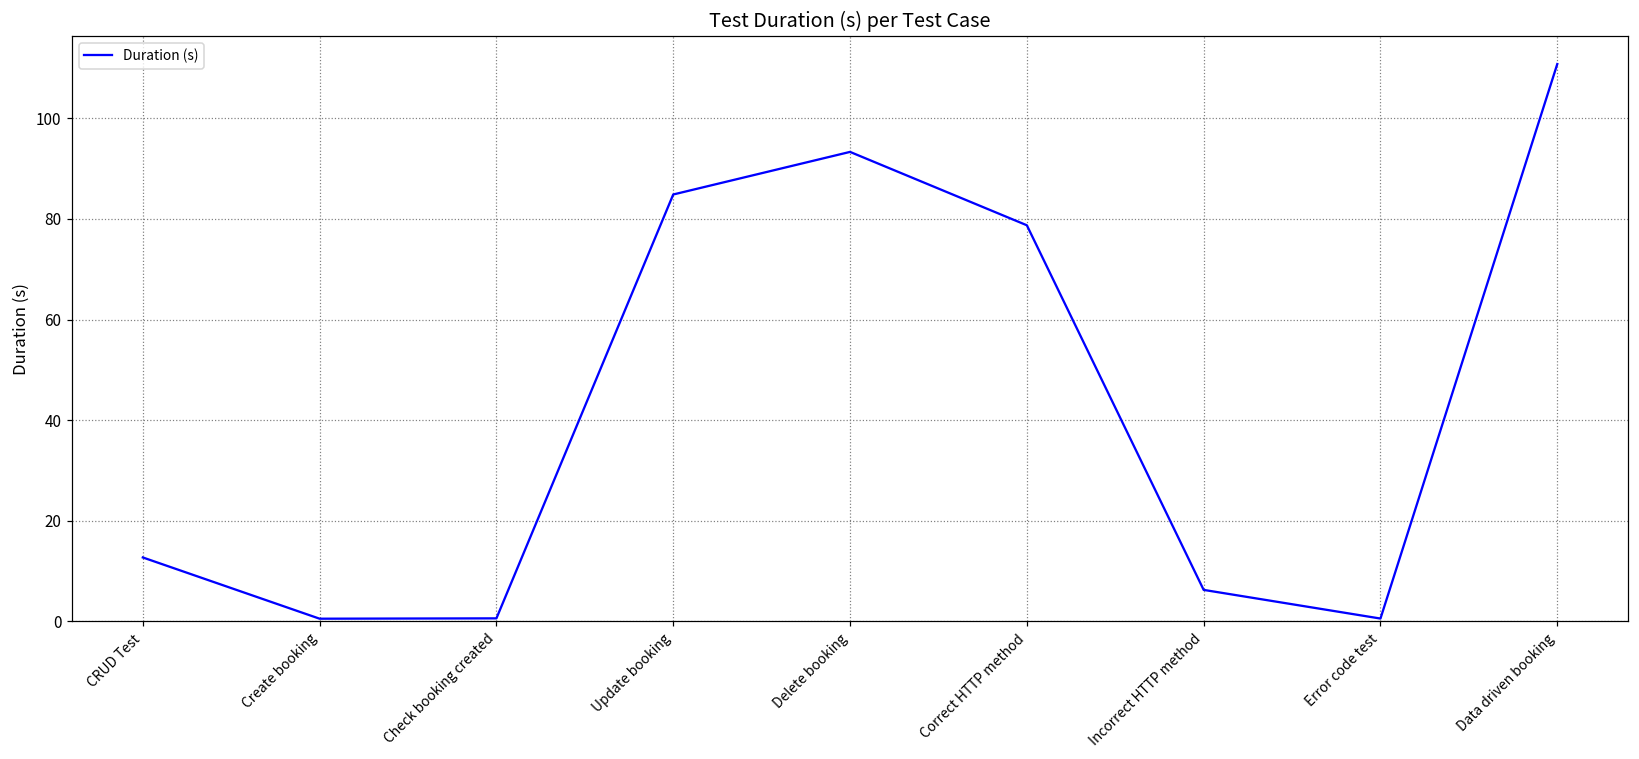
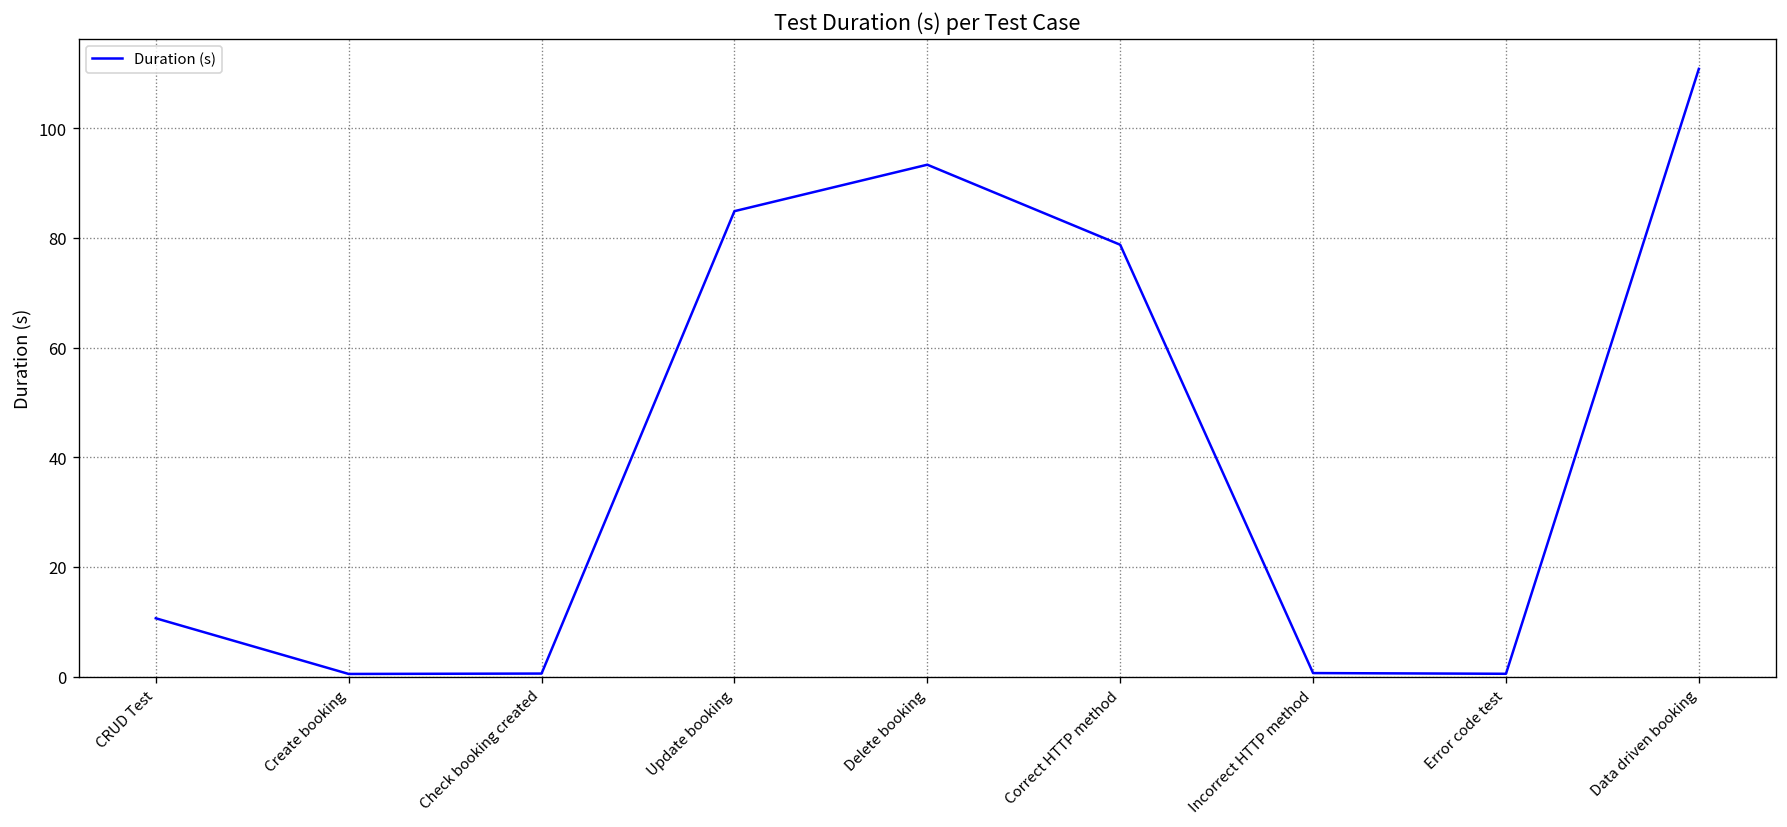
  {
-   "CRUD Test": 13,
+   "CRUD Test": 11,
    "Create booking": 1,
    "Check booking created": 1,
    "Update booking": 85,
    "Delete booking": 93,
    "Correct HTTP method": 79,
-   "Incorrect HTTP method": 6,
+   "Incorrect HTTP method": 1,
    "Error code test": 1,
    "Data driven booking": 111
  }
